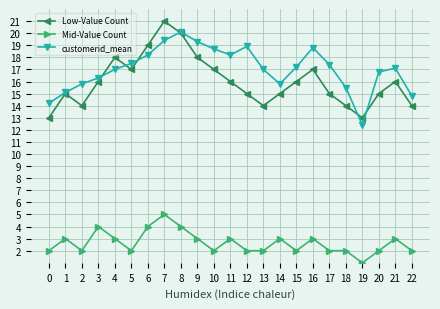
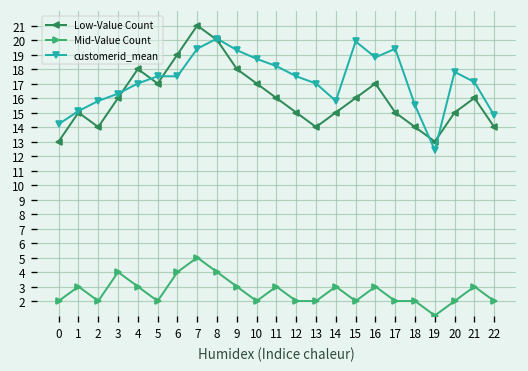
  {
    "customerid_mean": {
      "0": 14.2,
      "2": 15.8,
      "3": 16.3,
      "4": 17.0,
      "5": 17.5,
-     "6": 18.2,
+     "6": 17.5,
      "7": 19.4,
      "9": 19.3,
      "10": 18.7,
      "11": 18.2,
-     "12": 18.9,
+     "12": 17.5,
      "13": 17.0,
      "14": 15.8,
-     "15": 17.2,
+     "15": 19.9,
      "16": 18.8,
-     "17": 17.4,
+     "17": 19.4,
      "18": 15.5,
      "19": 12.4,
-     "20": 16.8,
+     "20": 17.8,
      "21": 17.1,
      "22": 14.8
    }
  }
